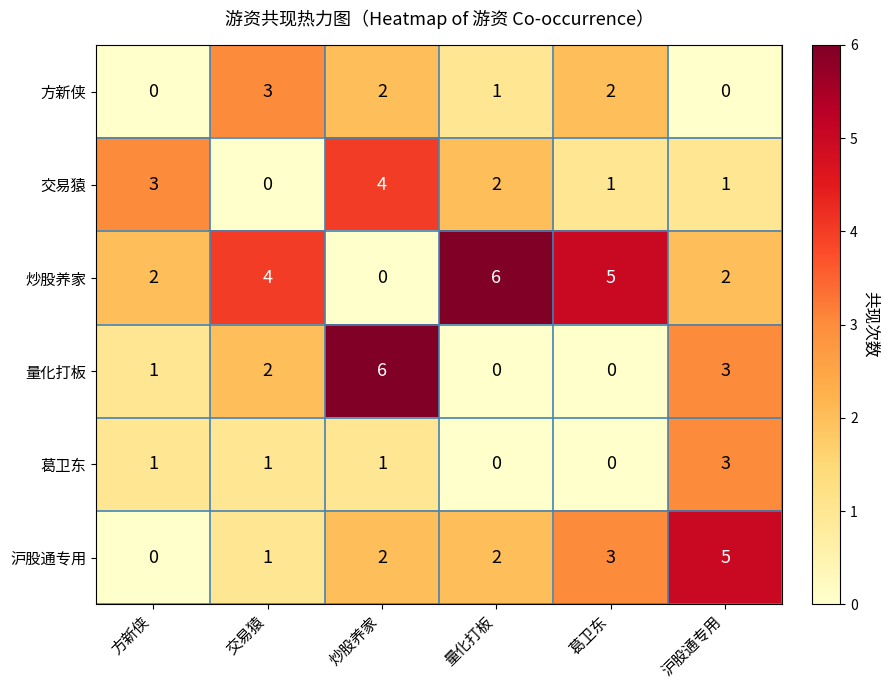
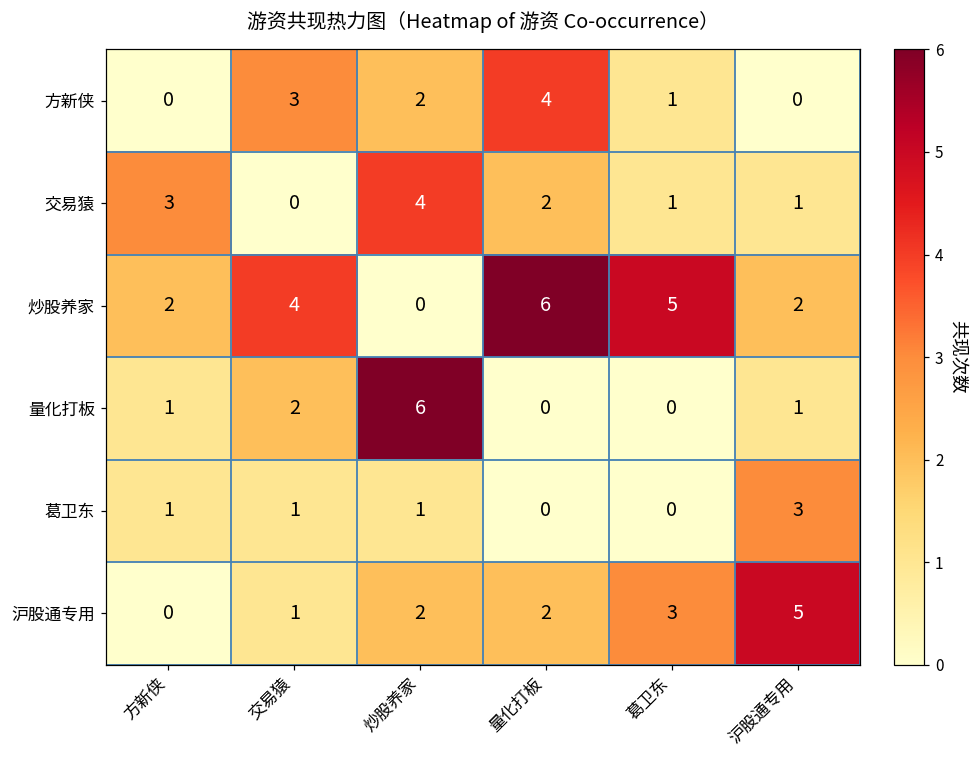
  {
    "方新侠": {
      "方新侠": 0,
      "交易猿": 3,
      "炒股养家": 2,
-     "量化打板": 1,
-     "葛卫东": 2,
+     "量化打板": 4,
+     "葛卫东": 1,
      "沪股通专用": 0
    },
    "交易猿": {
      "方新侠": 3,
      "交易猿": 0,
      "炒股养家": 4,
      "量化打板": 2,
      "葛卫东": 1,
      "沪股通专用": 1
    },
    "炒股养家": {
      "方新侠": 2,
      "交易猿": 4,
      "炒股养家": 0,
      "量化打板": 6,
      "葛卫东": 5,
      "沪股通专用": 2
    },
    "量化打板": {
      "方新侠": 1,
      "交易猿": 2,
      "炒股养家": 6,
      "量化打板": 0,
      "葛卫东": 0,
-     "沪股通专用": 3
+     "沪股通专用": 1
    },
    "葛卫东": {
      "方新侠": 1,
      "交易猿": 1,
      "炒股养家": 1,
      "量化打板": 0,
      "葛卫东": 0,
      "沪股通专用": 3
    },
    "沪股通专用": {
      "方新侠": 0,
      "交易猿": 1,
      "炒股养家": 2,
      "量化打板": 2,
      "葛卫东": 3,
      "沪股通专用": 5
    }
  }
